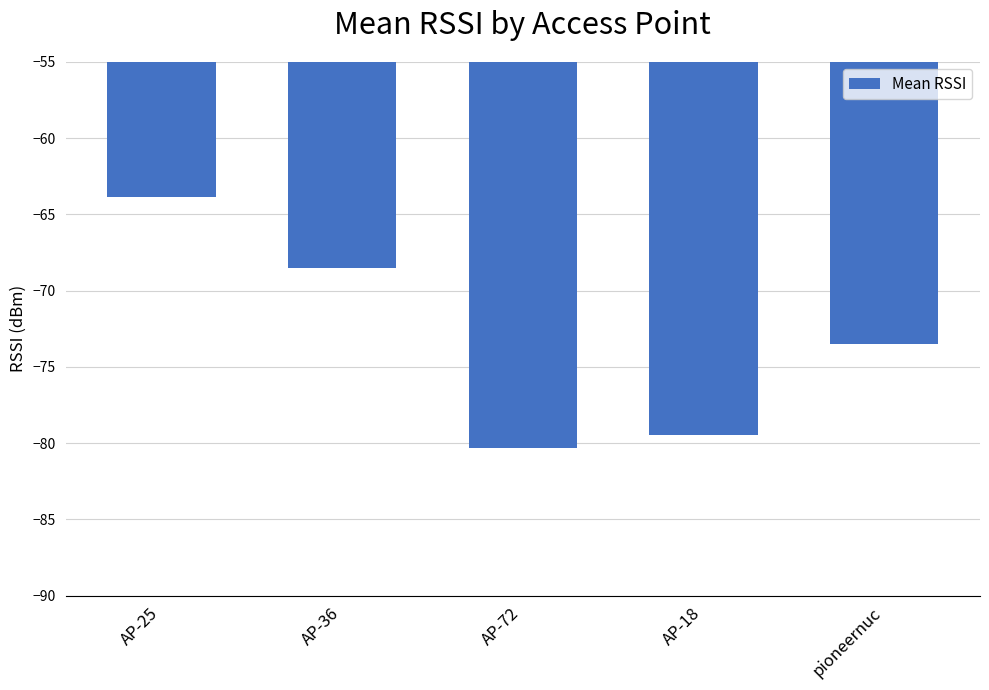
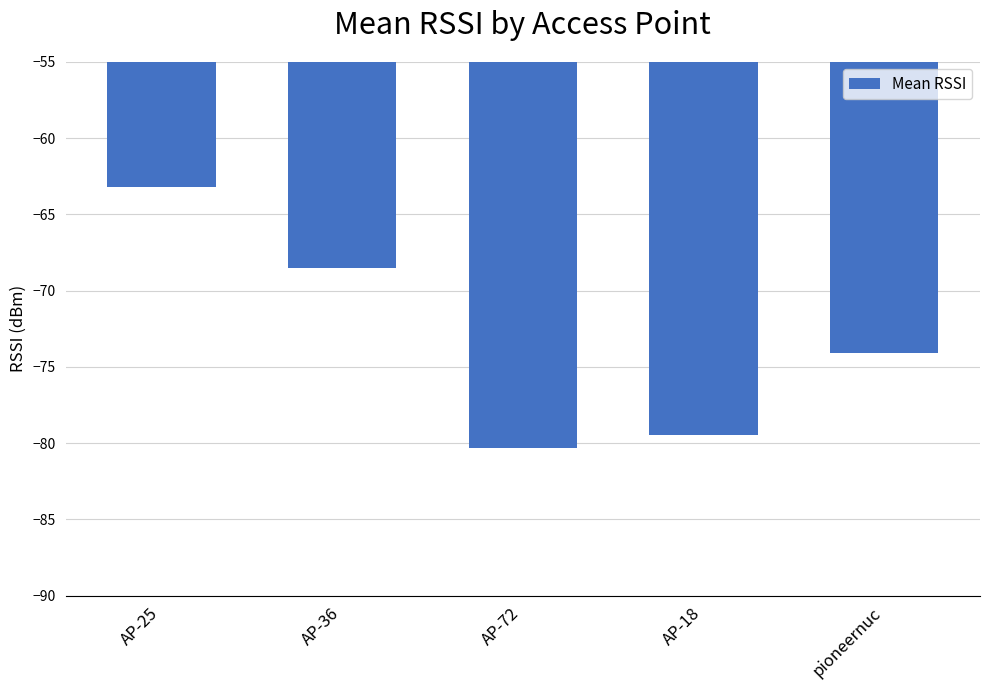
  {
-   "AP-25": -63.9,
+   "AP-25": -63.2,
    "AP-36": -68.6,
    "AP-72": -80.3,
    "AP-18": -79.5,
-   "pioneernuc": -73.5
+   "pioneernuc": -74.1
  }
